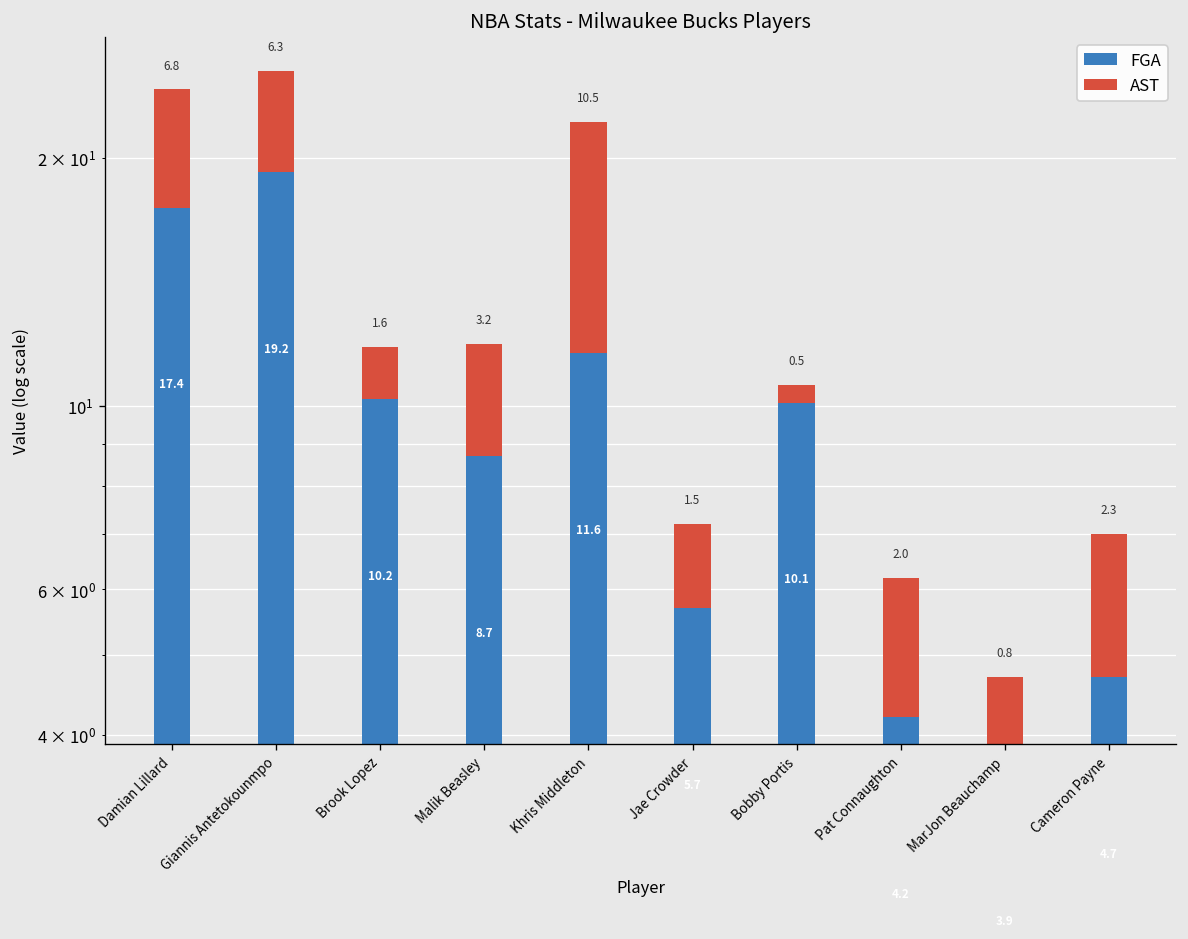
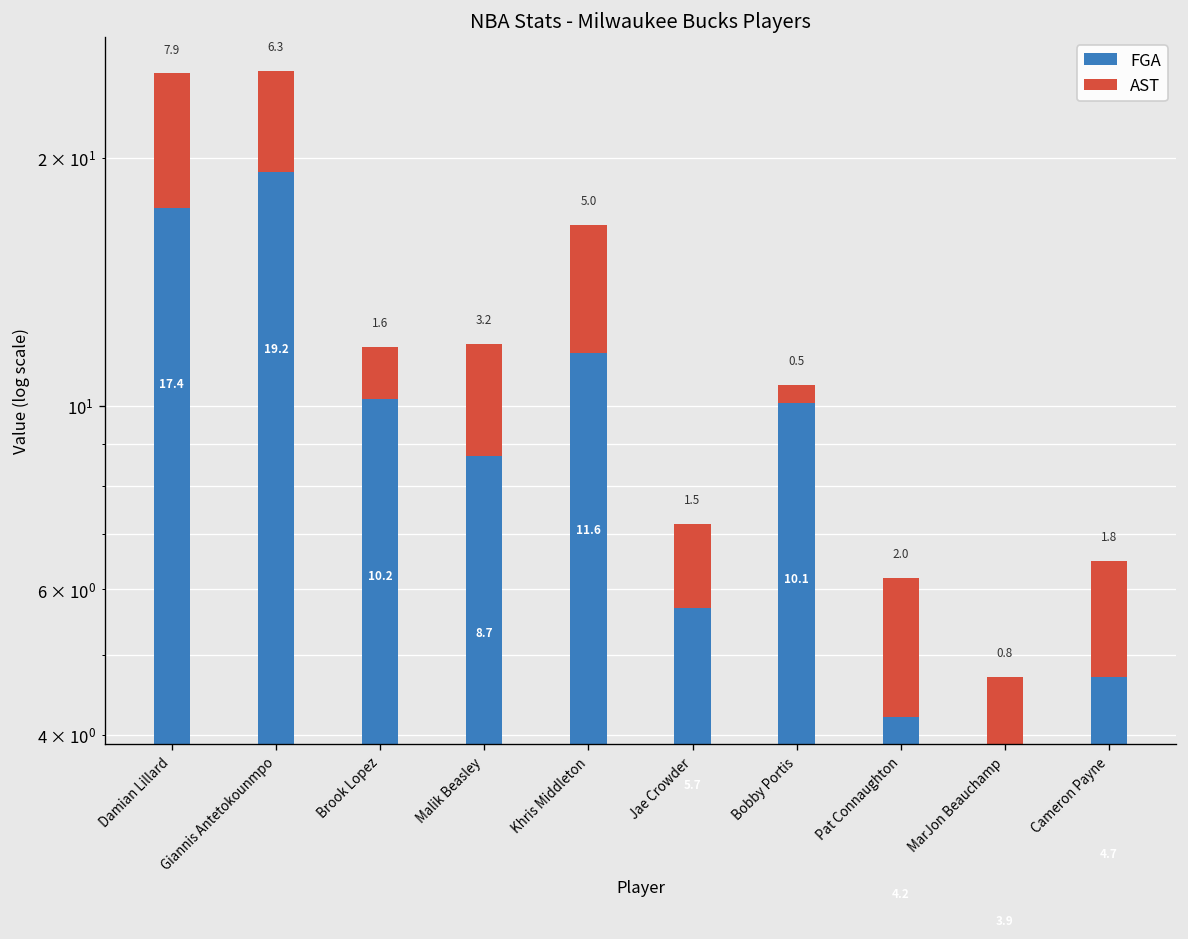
  {
    "FGA": {
      "Damian Lillard": 17.4,
      "Giannis Antetokounmpo": 19.2,
      "Brook Lopez": 10.2,
      "Malik Beasley": 8.7,
      "Khris Middleton": 11.6,
      "Bobby Portis": 10.1
    },
    "AST": {
-     "Damian Lillard": 6.8,
+     "Damian Lillard": 7.9,
      "Giannis Antetokounmpo": 6.3,
      "Brook Lopez": 1.6,
      "Malik Beasley": 3.2,
-     "Khris Middleton": 10.5,
+     "Khris Middleton": 5.0,
      "Jae Crowder": 1.5,
      "Bobby Portis": 0.5,
      "Pat Connaughton": 2.0,
      "MarJon Beauchamp": 0.8,
-     "Cameron Payne": 2.3
+     "Cameron Payne": 1.8
    }
  }
